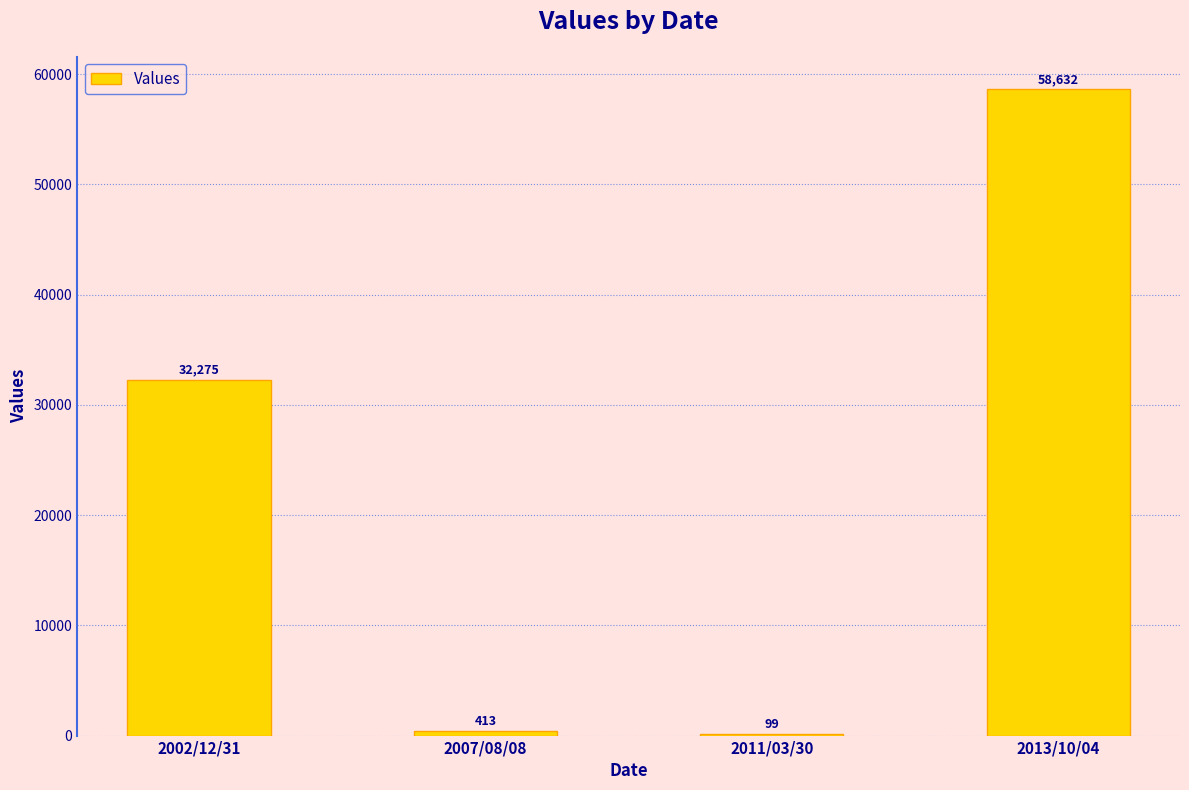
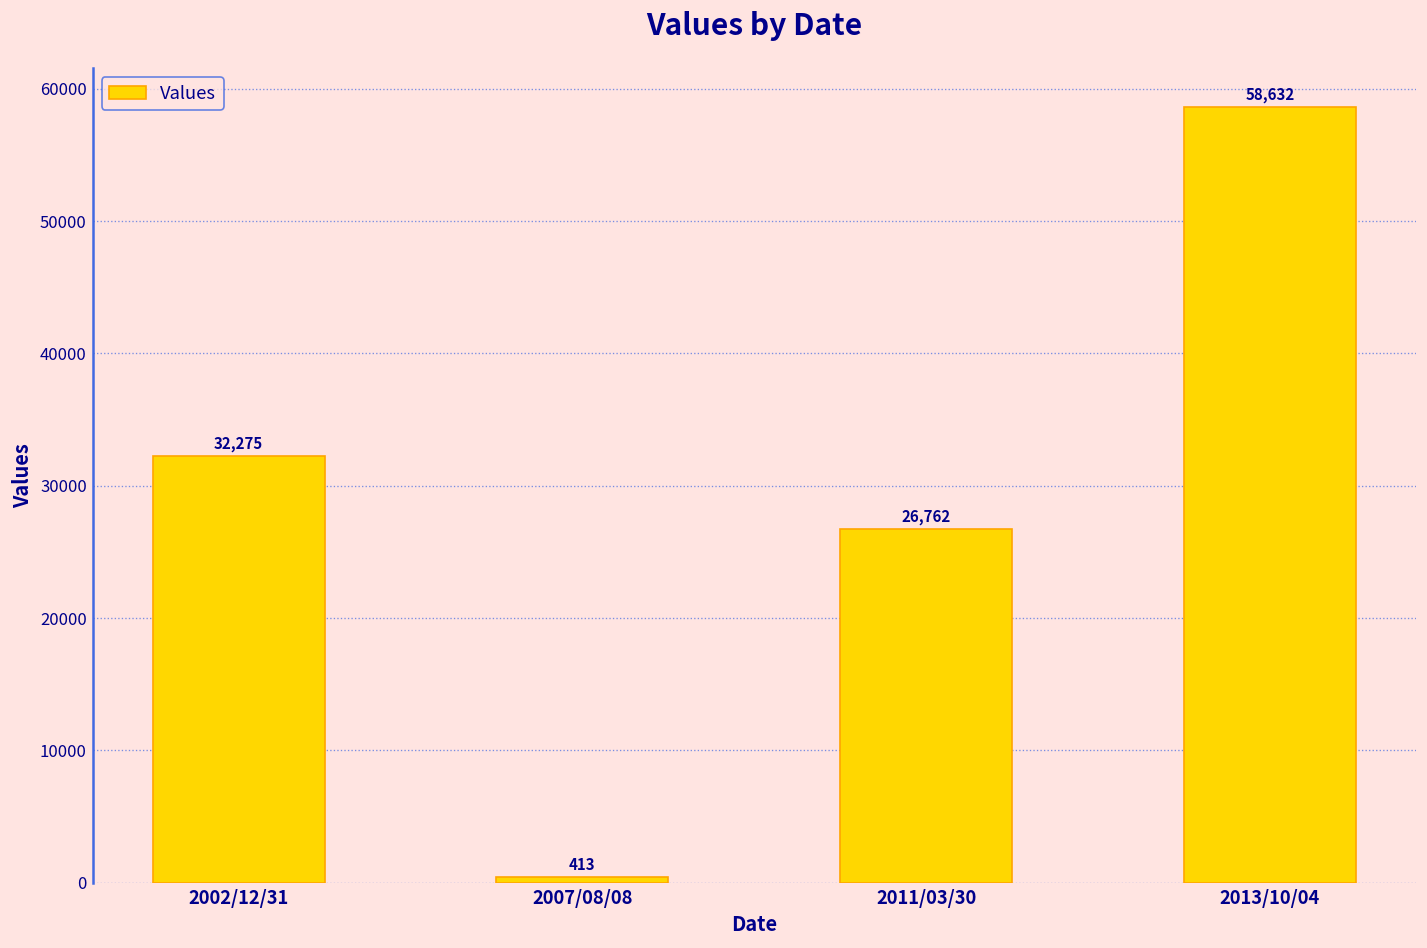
  {
    "2002/12/31": "32,275",
    "2007/08/08": "413",
-   "2011/03/30": "99",
+   "2011/03/30": "26,762",
    "2013/10/04": "58,632"
  }
